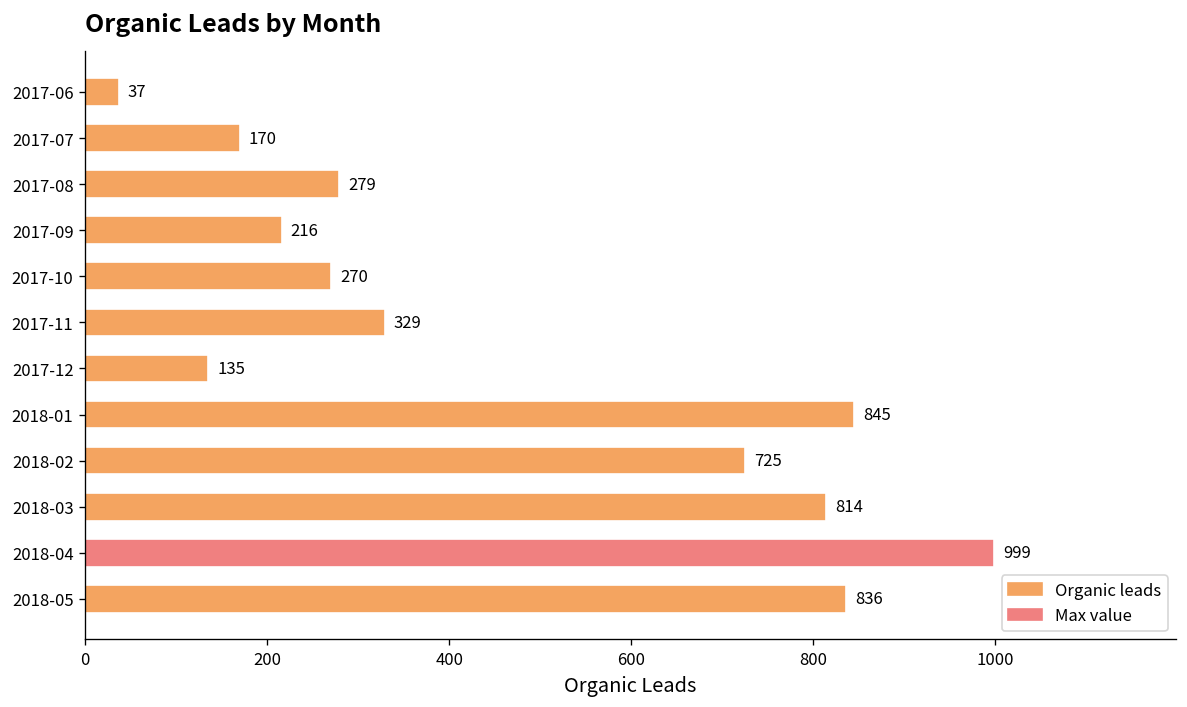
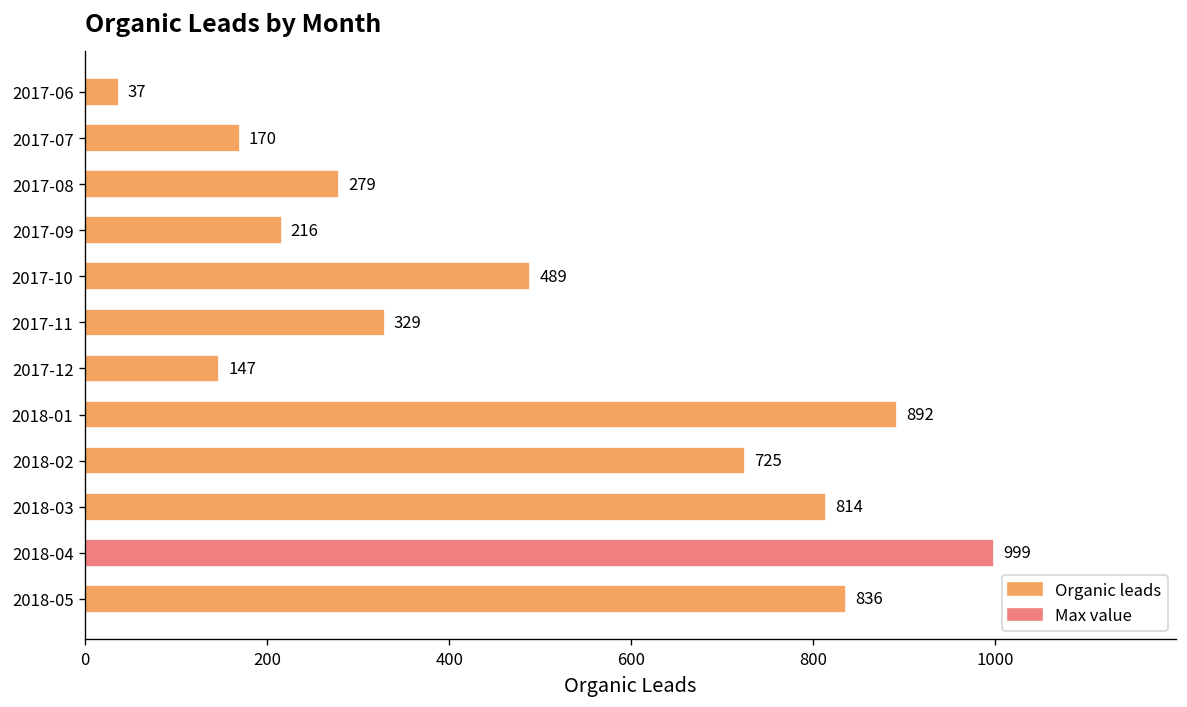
  {
    "2017-06": 37,
    "2017-07": 170,
    "2017-08": 279,
    "2017-09": 216,
-   "2017-10": 270,
+   "2017-10": 489,
    "2017-11": 329,
-   "2017-12": 135,
-   "2018-01": 845,
+   "2017-12": 147,
+   "2018-01": 892,
    "2018-02": 725,
    "2018-03": 814,
    "2018-04": 999,
    "2018-05": 836
  }
